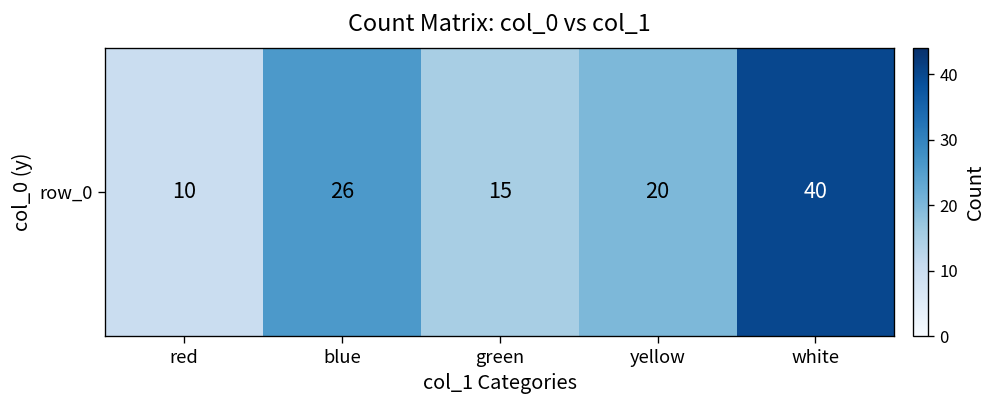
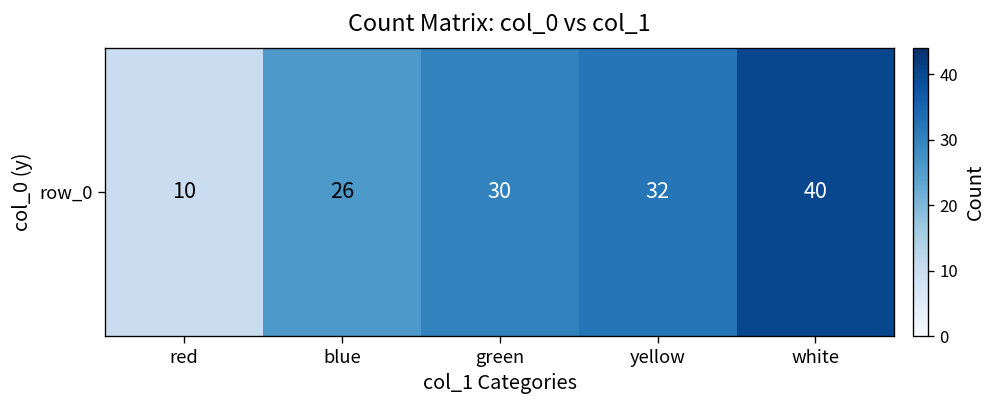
  {
    "row_0": {
      "red": 10,
      "blue": 26,
-     "green": 15,
-     "yellow": 20,
+     "green": 30,
+     "yellow": 32,
      "white": 40
    }
  }
